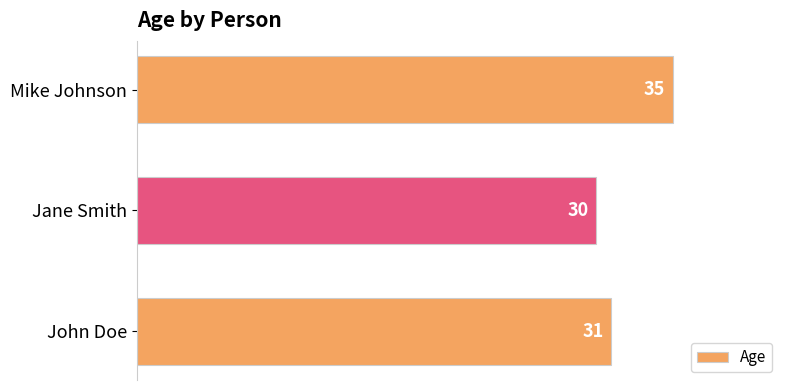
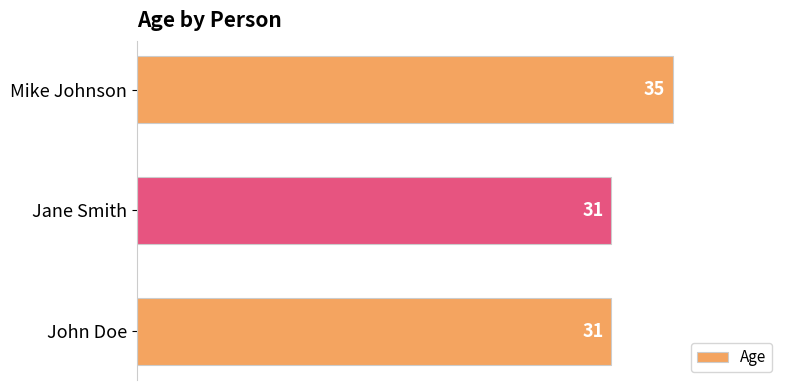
  {
    "Mike Johnson": 35,
-   "Jane Smith": 30,
+   "Jane Smith": 31,
    "John Doe": 31
  }
